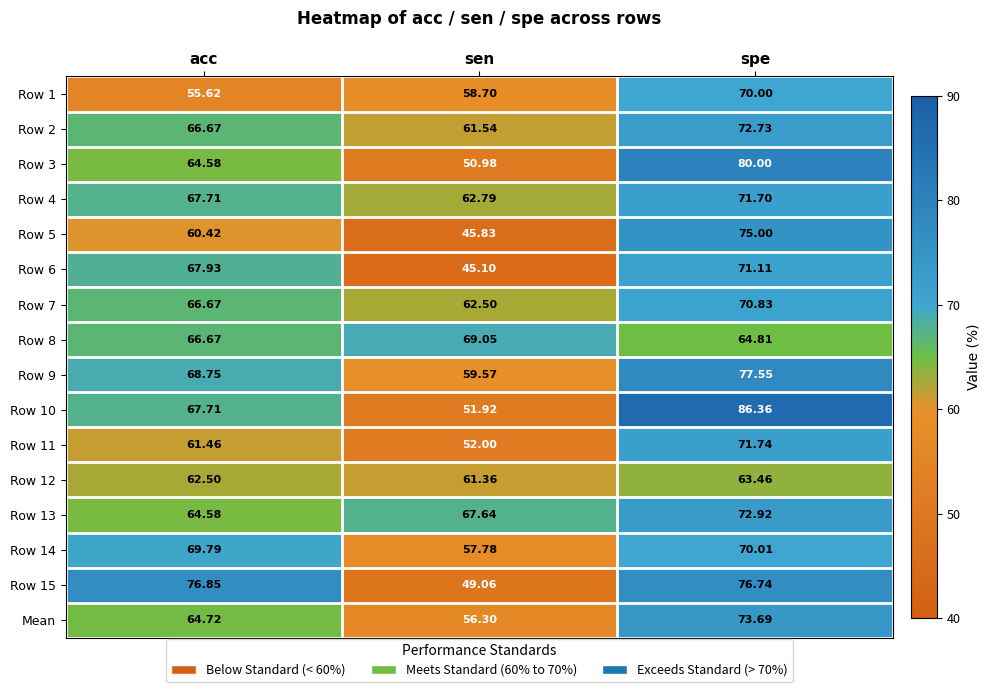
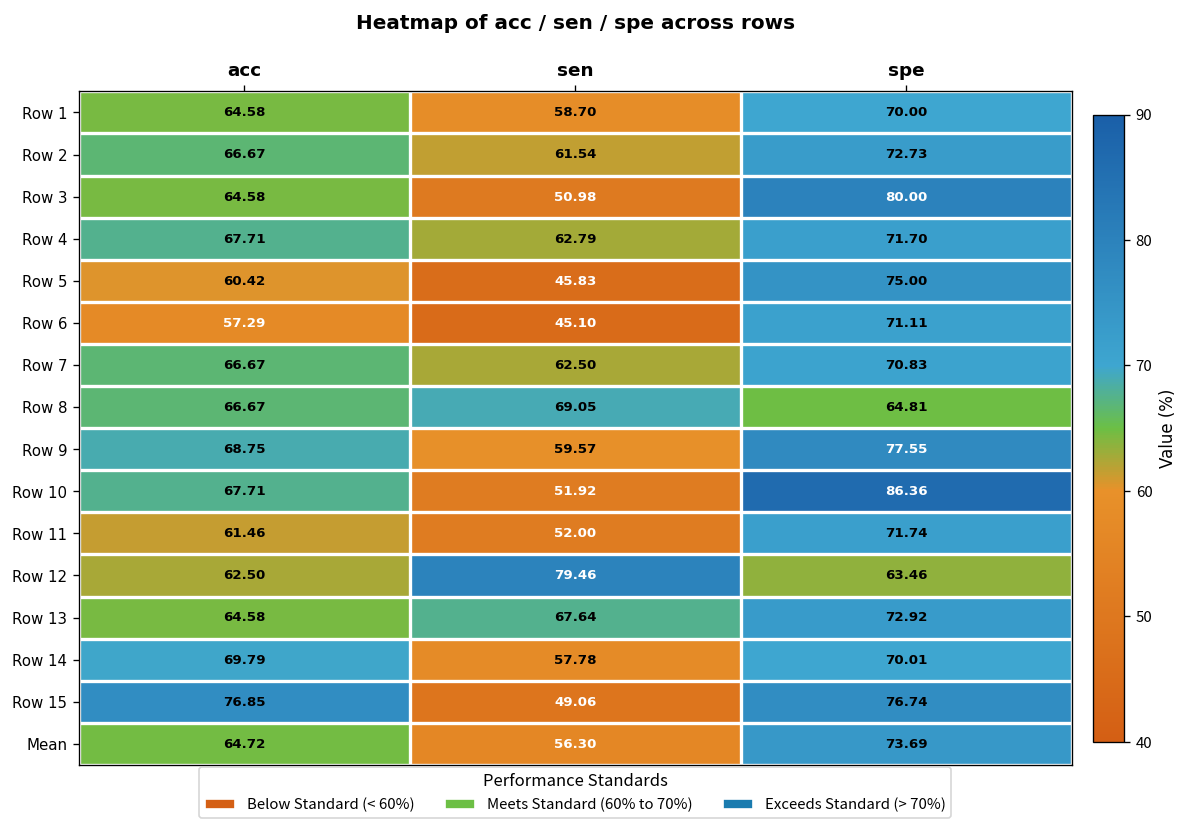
  {
    "Row 1": {
-     "acc": 55.62,
+     "acc": 64.58,
      "sen": 58.70,
      "spe": 70.00
    },
    "Row 2": {
      "acc": 66.67,
      "sen": 61.54,
      "spe": 72.73
    },
    "Row 3": {
      "acc": 64.58,
      "sen": 50.98,
      "spe": 80.00
    },
    "Row 4": {
      "acc": 67.71,
      "sen": 62.79,
      "spe": 71.70
    },
    "Row 5": {
      "acc": 60.42,
      "sen": 45.83,
      "spe": 75.00
    },
    "Row 6": {
-     "acc": 67.93,
+     "acc": 57.29,
      "sen": 45.10,
      "spe": 71.11
    },
    "Row 7": {
      "acc": 66.67,
      "sen": 62.50,
      "spe": 70.83
    },
    "Row 8": {
      "acc": 66.67,
      "sen": 69.05,
      "spe": 64.81
    },
    "Row 9": {
      "acc": 68.75,
      "sen": 59.57,
      "spe": 77.55
    },
    "Row 10": {
      "acc": 67.71,
      "sen": 51.92,
      "spe": 86.36
    },
    "Row 11": {
      "acc": 61.46,
      "sen": 52.00,
      "spe": 71.74
    },
    "Row 12": {
      "acc": 62.50,
-     "sen": 61.36,
+     "sen": 79.46,
      "spe": 63.46
    },
    "Row 13": {
      "acc": 64.58,
      "sen": 67.64,
      "spe": 72.92
    },
    "Row 14": {
      "acc": 69.79,
      "sen": 57.78,
      "spe": 70.01
    },
    "Row 15": {
      "acc": 76.85,
      "sen": 49.06,
      "spe": 76.74
    },
    "Mean": {
      "acc": 64.72,
      "sen": 56.30,
      "spe": 73.69
    }
  }
